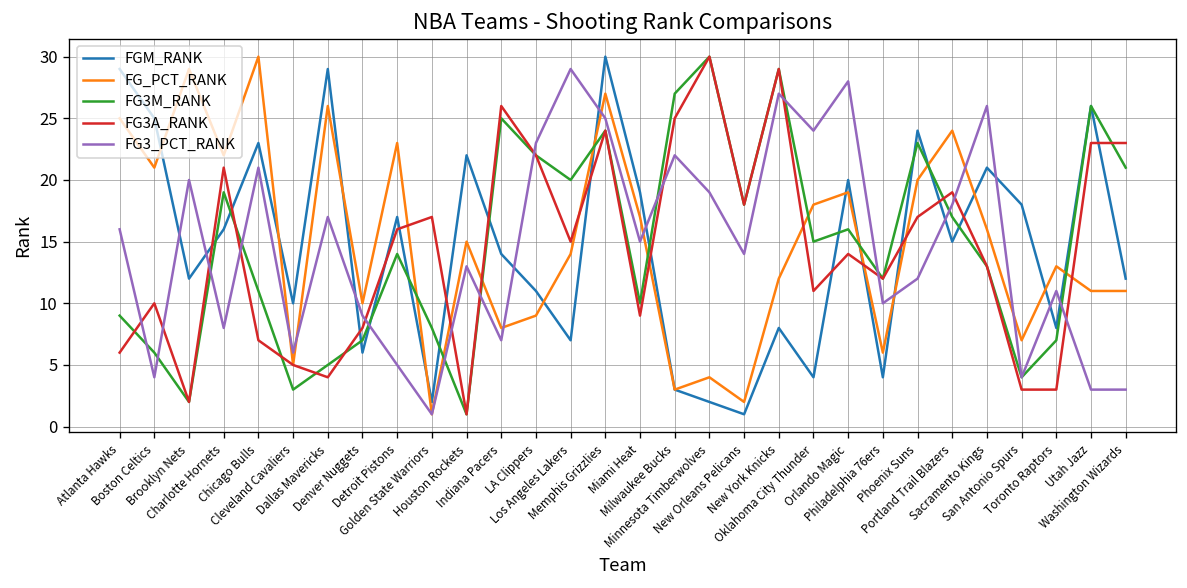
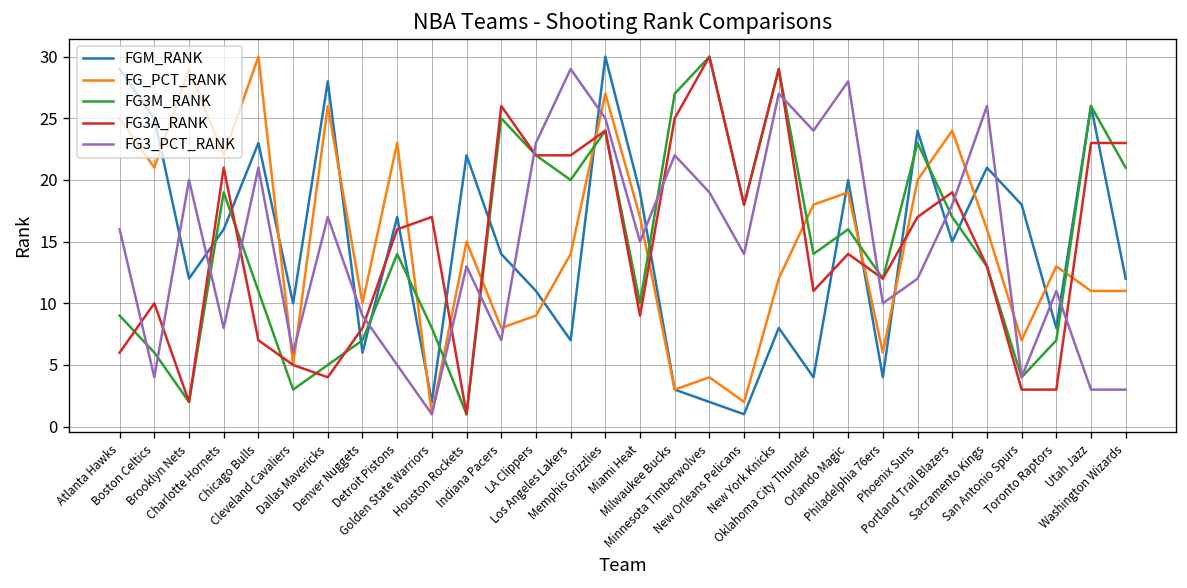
  {
    "FGM_RANK": {
      "Brooklyn Nets": 12,
      "Charlotte Hornets": 16,
      "Chicago Bulls": 23,
      "Cleveland Cavaliers": 10,
-     "Dallas Mavericks": 29,
+     "Dallas Mavericks": 28,
      "Denver Nuggets": 6,
      "Detroit Pistons": 17,
      "Golden State Warriors": 2,
      "Houston Rockets": 22,
      "Indiana Pacers": 14,
      "LA Clippers": 11,
      "Los Angeles Lakers": 7,
      "Memphis Grizzlies": 30,
      "Miami Heat": 19,
      "Minnesota Timberwolves": 2,
      "New Orleans Pelicans": 1,
      "New York Knicks": 8,
      "Oklahoma City Thunder": 4,
      "Orlando Magic": 20,
      "Philadelphia 76ers": 4,
      "Phoenix Suns": 24,
      "Portland Trail Blazers": 15,
      "Sacramento Kings": 21,
      "San Antonio Spurs": 18,
      "Toronto Raptors": 8,
      "Washington Wizards": 12
    },
    "FG_PCT_RANK": {
      "Boston Celtics": 21,
      "Chicago Bulls": 30,
      "Dallas Mavericks": 26,
      "Denver Nuggets": 10,
      "Detroit Pistons": 23,
      "Houston Rockets": 15,
      "Indiana Pacers": 8,
      "LA Clippers": 9,
      "Los Angeles Lakers": 14,
      "Memphis Grizzlies": 27,
      "Miami Heat": 17,
      "Minnesota Timberwolves": 4,
      "New Orleans Pelicans": 2,
      "New York Knicks": 12,
      "Oklahoma City Thunder": 18,
      "Orlando Magic": 19,
      "Philadelphia 76ers": 6,
      "Phoenix Suns": 20,
      "Portland Trail Blazers": 24,
      "Sacramento Kings": 16,
      "San Antonio Spurs": 7,
      "Toronto Raptors": 13,
      "Utah Jazz": 11,
      "Washington Wizards": 11
    },
    "FG3M_RANK": {
      "Atlanta Hawks": 9,
      "Boston Celtics": 6,
      "Charlotte Hornets": 19,
      "Chicago Bulls": 11,
      "Cleveland Cavaliers": 3,
      "Dallas Mavericks": 5,
      "Denver Nuggets": 7,
      "Detroit Pistons": 14,
      "Golden State Warriors": 8,
      "Indiana Pacers": 25,
      "Los Angeles Lakers": 20,
      "Miami Heat": 10,
      "Milwaukee Bucks": 27,
-     "Oklahoma City Thunder": 15,
+     "Oklahoma City Thunder": 14,
      "Orlando Magic": 16,
      "Phoenix Suns": 23,
      "Portland Trail Blazers": 17,
      "Toronto Raptors": 7,
      "Washington Wizards": 21
    },
    "FG3A_RANK": {
      "Atlanta Hawks": 6,
      "Boston Celtics": 10,
      "Charlotte Hornets": 21,
      "Chicago Bulls": 7,
      "Dallas Mavericks": 4,
      "Denver Nuggets": 8,
      "Detroit Pistons": 16,
      "Golden State Warriors": 17,
      "Indiana Pacers": 26,
-     "Los Angeles Lakers": 15,
+     "Los Angeles Lakers": 22,
      "Miami Heat": 9,
      "Milwaukee Bucks": 25,
      "Oklahoma City Thunder": 11,
      "Orlando Magic": 14,
      "Phoenix Suns": 17,
      "Portland Trail Blazers": 19,
      "San Antonio Spurs": 3,
      "Toronto Raptors": 3,
      "Utah Jazz": 23,
      "Washington Wizards": 23
    },
    "FG3_PCT_RANK": {
      "Atlanta Hawks": 16,
      "Boston Celtics": 4,
      "Brooklyn Nets": 20,
      "Charlotte Hornets": 8,
      "Chicago Bulls": 21,
      "Cleveland Cavaliers": 6,
      "Dallas Mavericks": 17,
      "Denver Nuggets": 9,
      "Detroit Pistons": 5,
      "Houston Rockets": 13,
      "Indiana Pacers": 7,
      "LA Clippers": 23,
      "Los Angeles Lakers": 29,
      "Memphis Grizzlies": 25,
      "Miami Heat": 15,
      "Milwaukee Bucks": 22,
      "Minnesota Timberwolves": 19,
      "New Orleans Pelicans": 14,
      "New York Knicks": 27,
      "Oklahoma City Thunder": 24,
      "Orlando Magic": 28,
      "Philadelphia 76ers": 10,
      "Phoenix Suns": 12,
      "Portland Trail Blazers": 18,
      "Sacramento Kings": 26,
      "Toronto Raptors": 11,
      "Utah Jazz": 3,
      "Washington Wizards": 3
    }
  }
